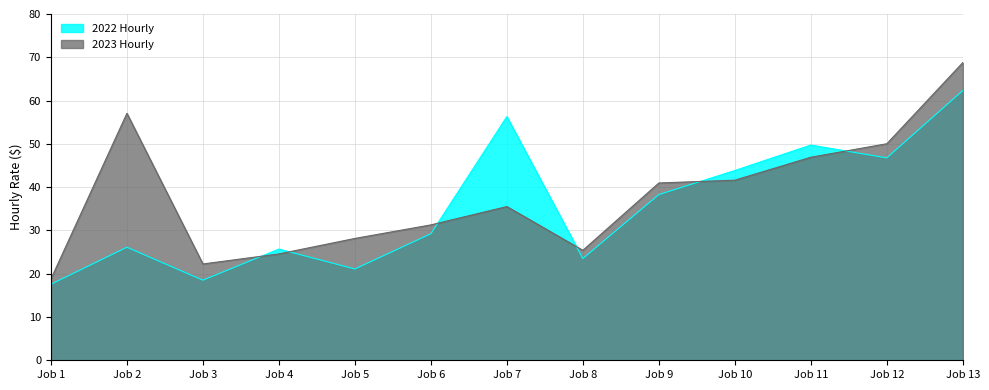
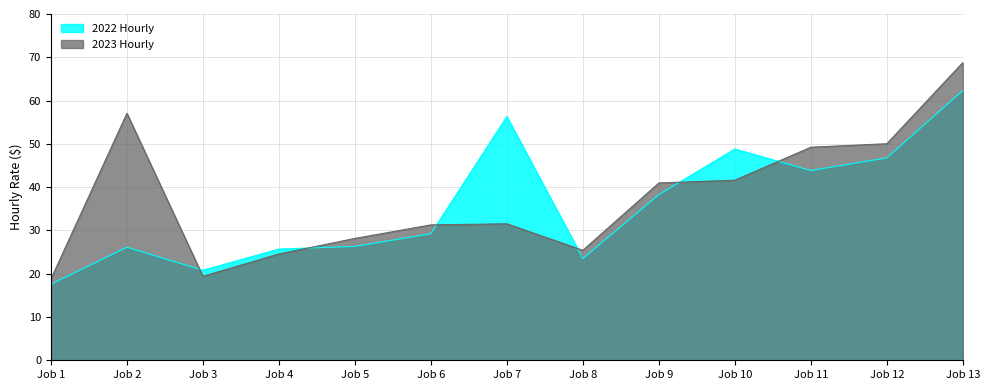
  {
    "2022 Hourly": {
      "Job 1": 18,
      "Job 2": 26,
-     "Job 3": 19,
+     "Job 3": 21,
      "Job 4": 26,
-     "Job 5": 21,
+     "Job 5": 26,
      "Job 6": 29,
      "Job 7": 56,
      "Job 8": 24,
      "Job 9": 38,
-     "Job 10": 44,
-     "Job 11": 50,
+     "Job 10": 49,
+     "Job 11": 44,
      "Job 12": 47,
      "Job 13": 62
    },
    "2023 Hourly": {
      "Job 1": 19,
      "Job 2": 57,
-     "Job 3": 22,
+     "Job 3": 19,
      "Job 4": 25,
      "Job 5": 28,
      "Job 6": 31,
-     "Job 7": 36,
+     "Job 7": 32,
      "Job 8": 25,
      "Job 9": 41,
      "Job 10": 42,
-     "Job 11": 47,
+     "Job 11": 49,
      "Job 12": 50,
      "Job 13": 69
    }
  }
